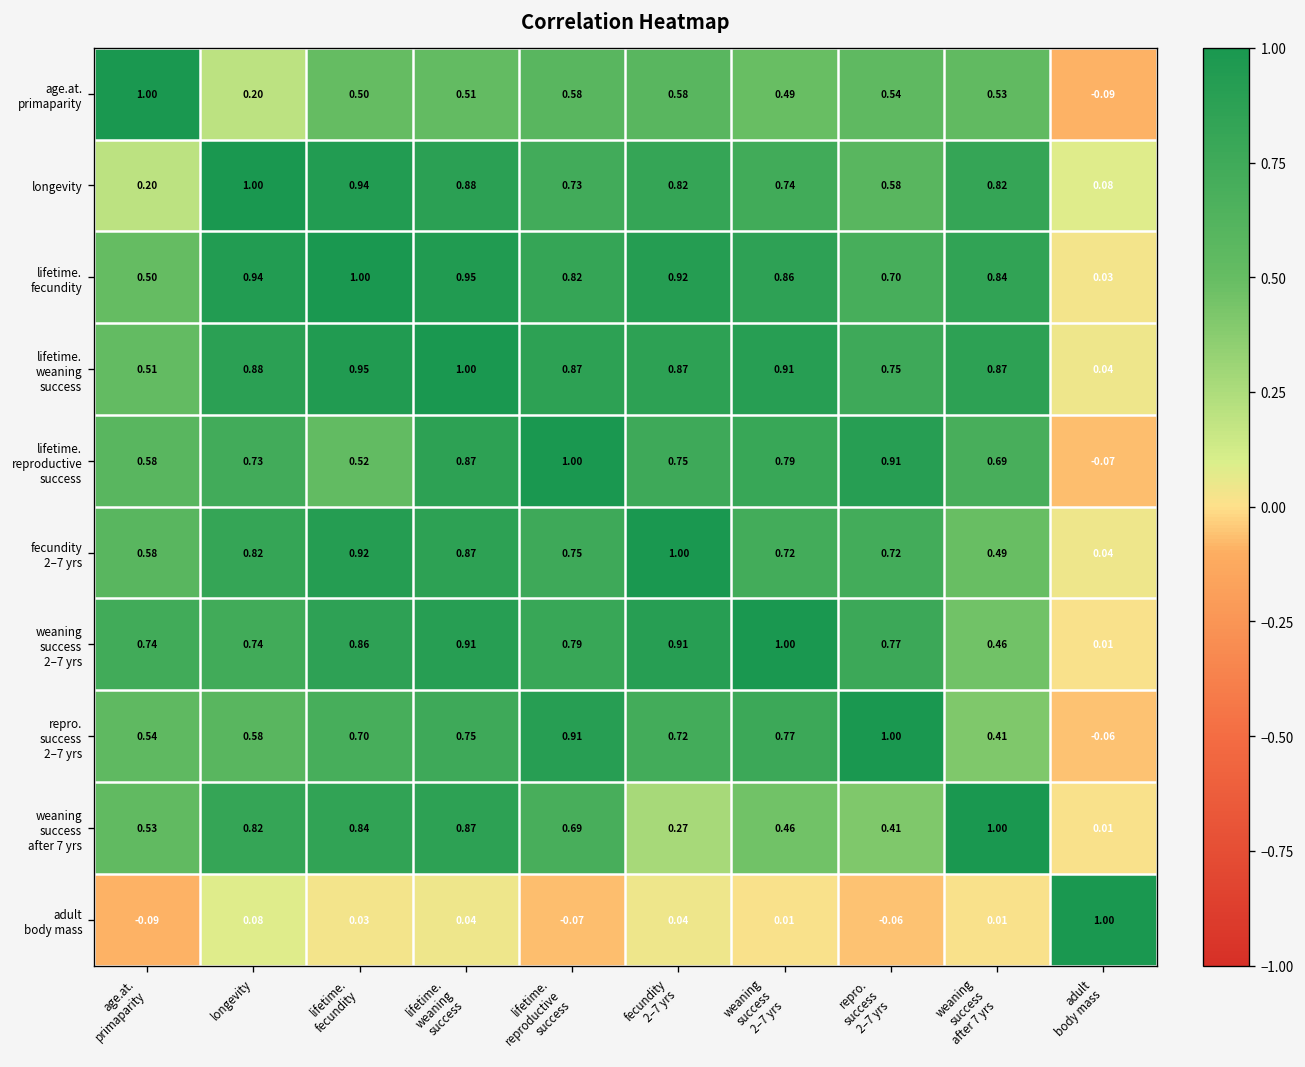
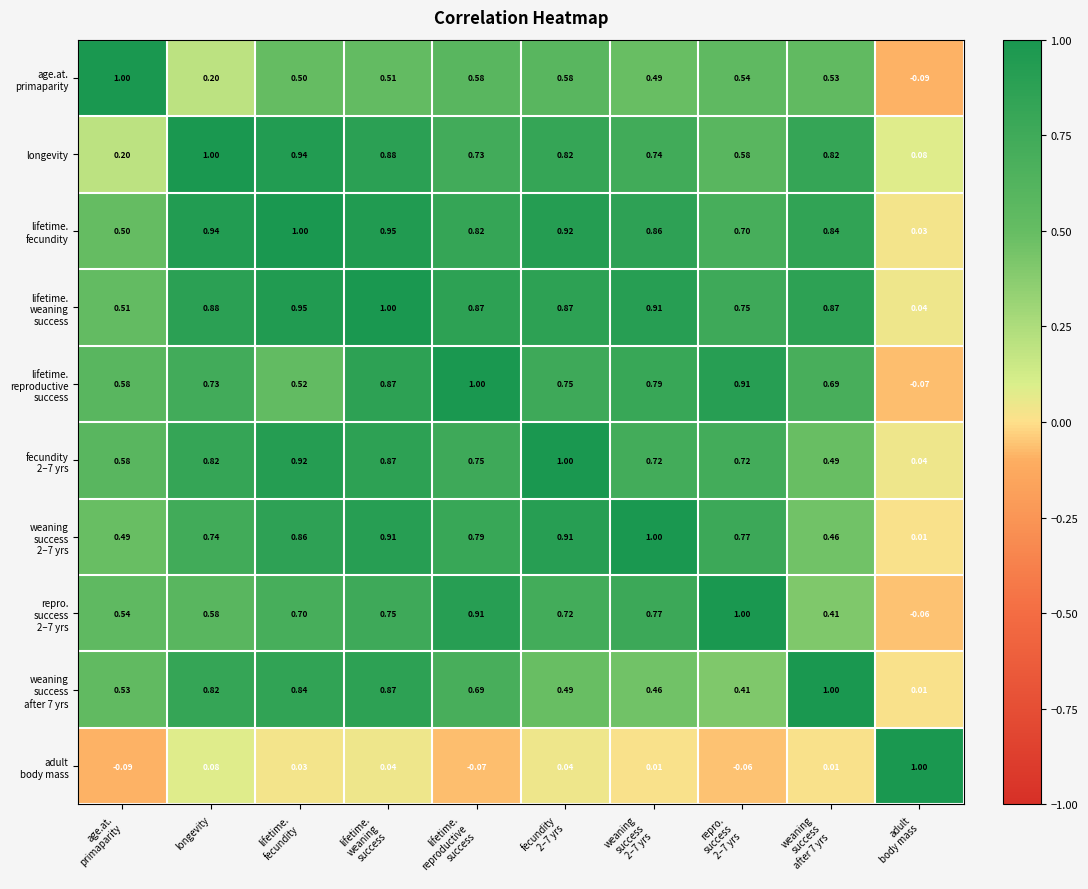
  {
    "age.at. primaparity": {
      "age.at. primaparity": 1.00,
      "longevity": 0.20,
      "lifetime. fecundity": 0.50,
      "lifetime. weaning success": 0.51,
      "lifetime. reproductive success": 0.58,
      "fecundity 2–7 yrs": 0.58,
      "weaning success 2–7 yrs": 0.49,
      "repro. success 2–7 yrs": 0.54,
      "weaning success after 7 yrs": 0.53,
      "adult body mass": -0.09
    },
    "longevity": {
      "age.at. primaparity": 0.20,
      "longevity": 1.00,
      "lifetime. fecundity": 0.94,
      "lifetime. weaning success": 0.88,
      "lifetime. reproductive success": 0.73,
      "fecundity 2–7 yrs": 0.82,
      "weaning success 2–7 yrs": 0.74,
      "repro. success 2–7 yrs": 0.58,
      "weaning success after 7 yrs": 0.82,
      "adult body mass": 0.08
    },
    "lifetime. fecundity": {
      "age.at. primaparity": 0.50,
      "longevity": 0.94,
      "lifetime. fecundity": 1.00,
      "lifetime. weaning success": 0.95,
      "lifetime. reproductive success": 0.82,
      "fecundity 2–7 yrs": 0.92,
      "weaning success 2–7 yrs": 0.86,
      "repro. success 2–7 yrs": 0.70,
      "weaning success after 7 yrs": 0.84,
      "adult body mass": 0.03
    },
    "lifetime. weaning success": {
      "age.at. primaparity": 0.51,
      "longevity": 0.88,
      "lifetime. fecundity": 0.95,
      "lifetime. weaning success": 1.00,
      "lifetime. reproductive success": 0.87,
      "fecundity 2–7 yrs": 0.87,
      "weaning success 2–7 yrs": 0.91,
      "repro. success 2–7 yrs": 0.75,
      "weaning success after 7 yrs": 0.87,
      "adult body mass": 0.04
    },
    "lifetime. reproductive success": {
      "age.at. primaparity": 0.58,
      "longevity": 0.73,
      "lifetime. fecundity": 0.52,
      "lifetime. weaning success": 0.87,
      "lifetime. reproductive success": 1.00,
      "fecundity 2–7 yrs": 0.75,
      "weaning success 2–7 yrs": 0.79,
      "repro. success 2–7 yrs": 0.91,
      "weaning success after 7 yrs": 0.69,
      "adult body mass": -0.07
    },
    "fecundity 2–7 yrs": {
      "age.at. primaparity": 0.58,
      "longevity": 0.82,
      "lifetime. fecundity": 0.92,
      "lifetime. weaning success": 0.87,
      "lifetime. reproductive success": 0.75,
      "fecundity 2–7 yrs": 1.00,
      "weaning success 2–7 yrs": 0.72,
      "repro. success 2–7 yrs": 0.72,
      "weaning success after 7 yrs": 0.49,
      "adult body mass": 0.04
    },
    "weaning success 2–7 yrs": {
-     "age.at. primaparity": 0.74,
+     "age.at. primaparity": 0.49,
      "longevity": 0.74,
      "lifetime. fecundity": 0.86,
      "lifetime. weaning success": 0.91,
      "lifetime. reproductive success": 0.79,
      "fecundity 2–7 yrs": 0.91,
      "weaning success 2–7 yrs": 1.00,
      "repro. success 2–7 yrs": 0.77,
      "weaning success after 7 yrs": 0.46,
      "adult body mass": 0.01
    },
    "repro. success 2–7 yrs": {
      "age.at. primaparity": 0.54,
      "longevity": 0.58,
      "lifetime. fecundity": 0.70,
      "lifetime. weaning success": 0.75,
      "lifetime. reproductive success": 0.91,
      "fecundity 2–7 yrs": 0.72,
      "weaning success 2–7 yrs": 0.77,
      "repro. success 2–7 yrs": 1.00,
      "weaning success after 7 yrs": 0.41,
      "adult body mass": -0.06
    },
    "weaning success after 7 yrs": {
      "age.at. primaparity": 0.53,
      "longevity": 0.82,
      "lifetime. fecundity": 0.84,
      "lifetime. weaning success": 0.87,
      "lifetime. reproductive success": 0.69,
-     "fecundity 2–7 yrs": 0.27,
+     "fecundity 2–7 yrs": 0.49,
      "weaning success 2–7 yrs": 0.46,
      "repro. success 2–7 yrs": 0.41,
      "weaning success after 7 yrs": 1.00,
      "adult body mass": 0.01
    },
    "adult body mass": {
      "age.at. primaparity": -0.09,
      "longevity": 0.08,
      "lifetime. fecundity": 0.03,
      "lifetime. weaning success": 0.04,
      "lifetime. reproductive success": -0.07,
      "fecundity 2–7 yrs": 0.04,
      "weaning success 2–7 yrs": 0.01,
      "repro. success 2–7 yrs": -0.06,
      "weaning success after 7 yrs": 0.01,
      "adult body mass": 1.00
    }
  }
